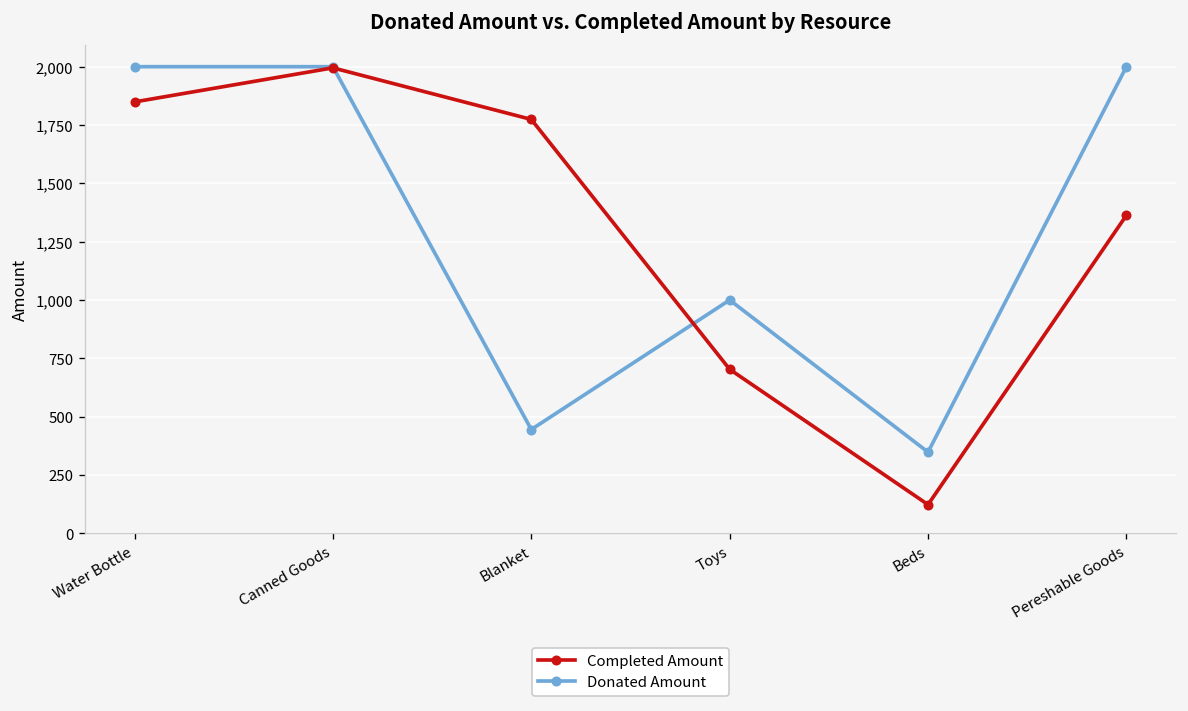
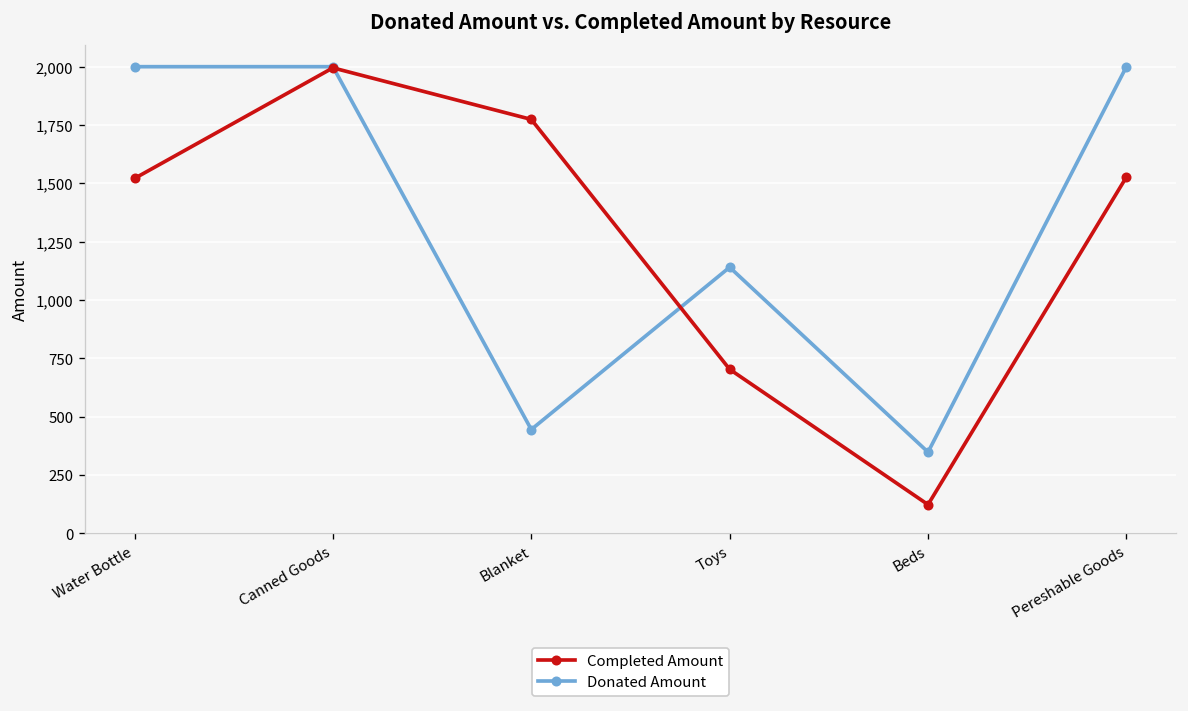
  {
    "Completed Amount": {
-     "Water Bottle": "1,850",
+     "Water Bottle": "1,520",
      "Blanket": "1,770",
      "Toys": "700",
      "Beds": "120",
-     "Pereshable Goods": "1,360"
+     "Pereshable Goods": "1,530"
    },
    "Donated Amount": {
      "Water Bottle": "2,000",
      "Blanket": "440",
-     "Toys": "1,000",
+     "Toys": "1,140",
      "Beds": "350",
      "Pereshable Goods": "2,000"
    }
  }
